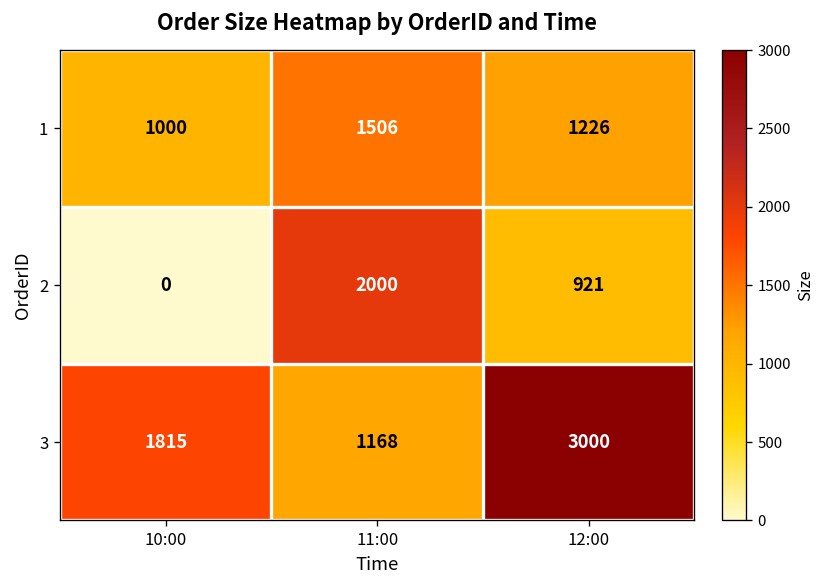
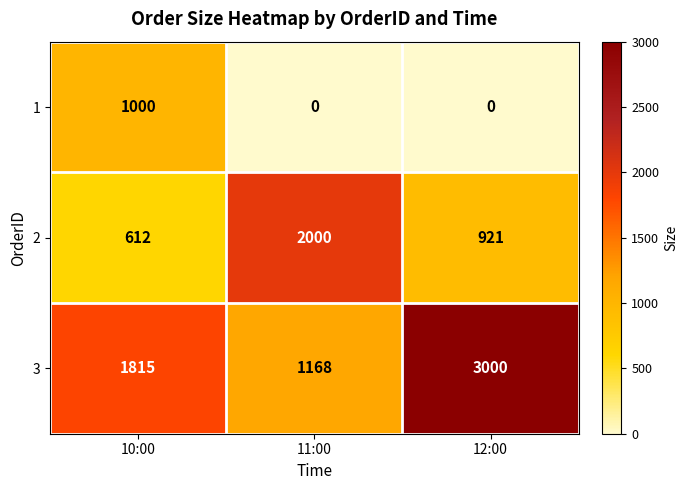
  {
    "1": {
      "10:00": 1000,
-     "11:00": 1506,
-     "12:00": 1226
+     "11:00": 0,
+     "12:00": 0
    },
    "2": {
-     "10:00": 0,
+     "10:00": 612,
      "11:00": 2000,
      "12:00": 921
    },
    "3": {
      "10:00": 1815,
      "11:00": 1168,
      "12:00": 3000
    }
  }
